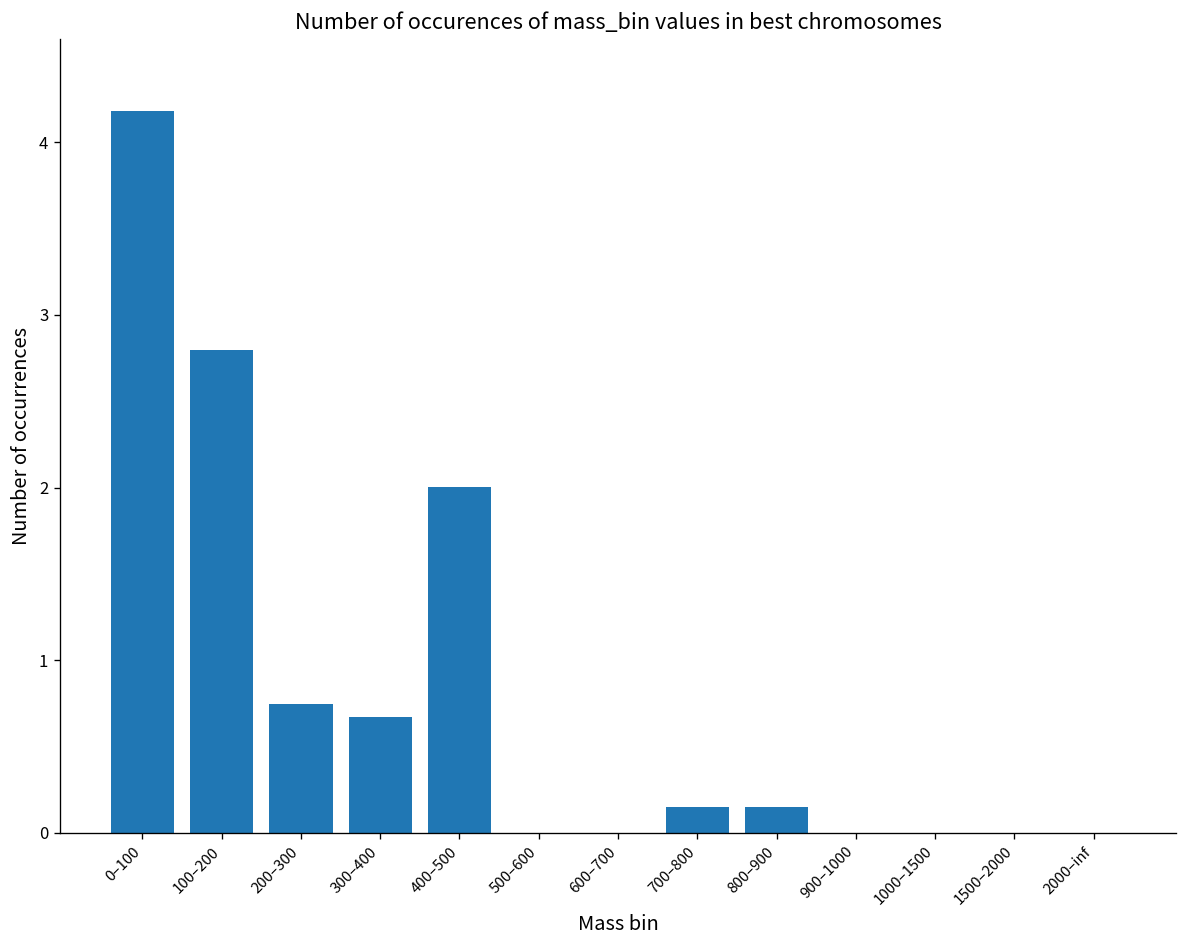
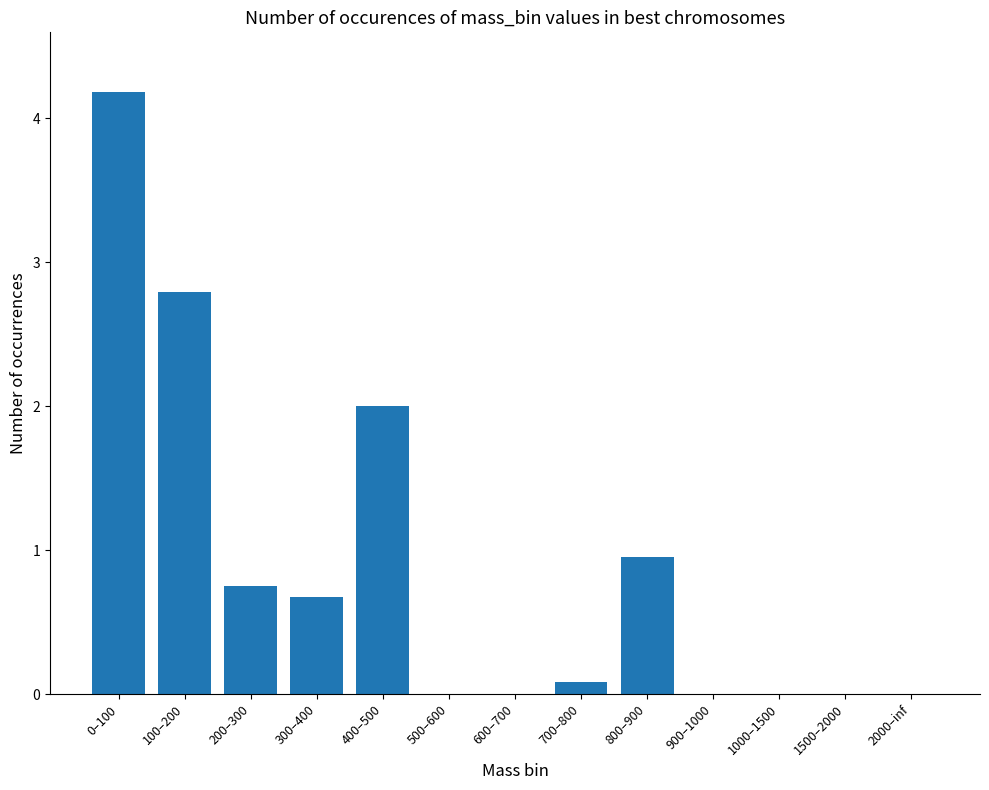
  {
    "0–100": 4.18,
    "100–200": 2.80,
    "200–300": 0.75,
    "300–400": 0.67,
    "400–500": 2.00,
    "500–600": 0.00,
    "600–700": 0.00,
-   "700–800": 0.15,
-   "800–900": 0.15,
+   "700–800": 0.08,
+   "800–900": 0.95,
    "900–1000": 0.00,
    "1000–1500": 0.00,
    "1500–2000": 0.00,
    "2000–inf": 0.00
  }
